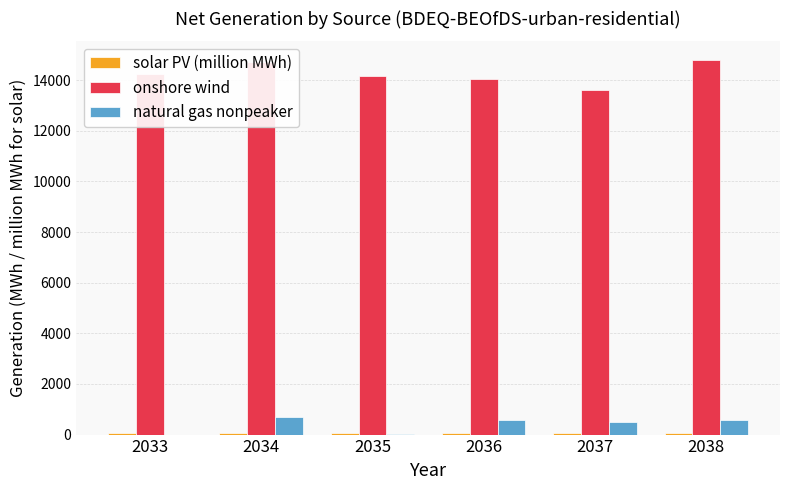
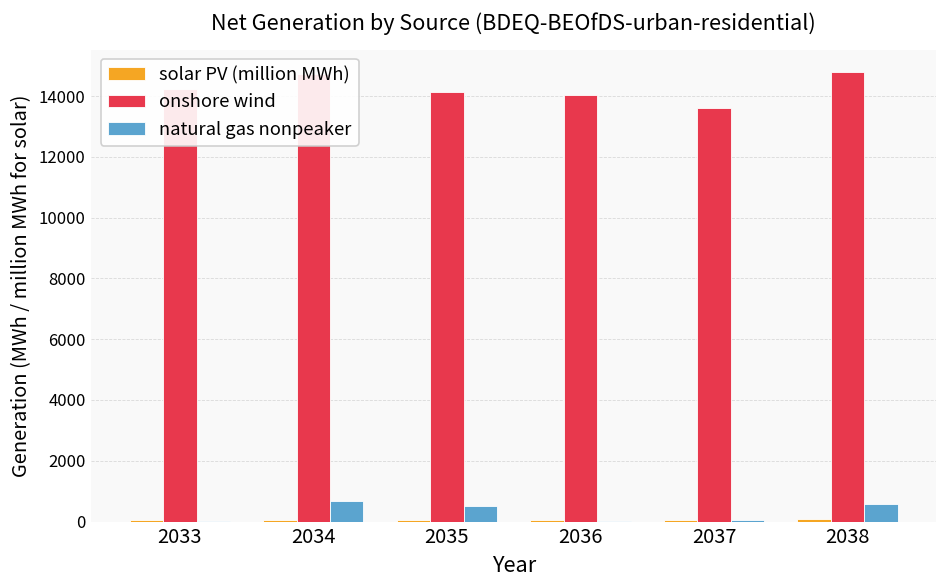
  {
    "onshore wind": {
      "2035": 14100,
      "2036": 14000,
      "2037": 13600,
      "2038": 14800
    },
    "natural gas nonpeaker": {
      "2034": 700,
-     "2035": 0,
-     "2036": 600,
-     "2037": 500,
+     "2035": 500,
+     "2036": 0,
+     "2037": 0,
      "2038": 600
    }
  }
